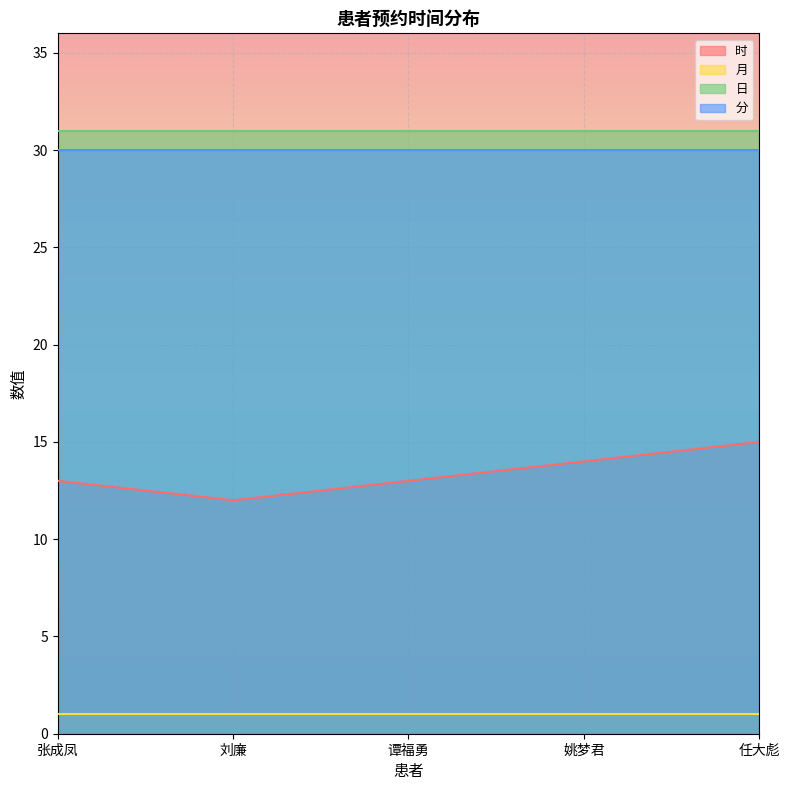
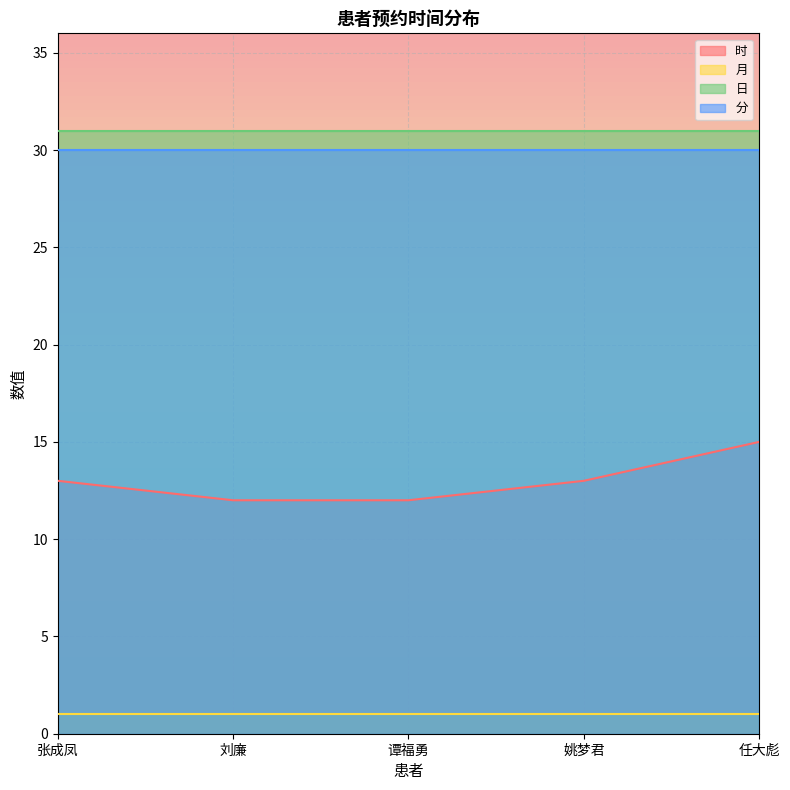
  {
    "时": {
      "张成凤": 13,
      "刘廉": 12,
-     "谭福勇": 13,
-     "姚梦君": 14,
+     "谭福勇": 12,
+     "姚梦君": 13,
      "任大彪": 15
    },
    "月": {
      "张成凤": 1,
      "刘廉": 1,
      "谭福勇": 1,
      "姚梦君": 1,
      "任大彪": 1
    },
    "日": {
      "张成凤": 31,
      "刘廉": 31,
      "谭福勇": 31,
      "姚梦君": 31,
      "任大彪": 31
    },
    "分": {
      "张成凤": 30,
      "刘廉": 30,
      "谭福勇": 30,
      "姚梦君": 30,
      "任大彪": 30
    }
  }
